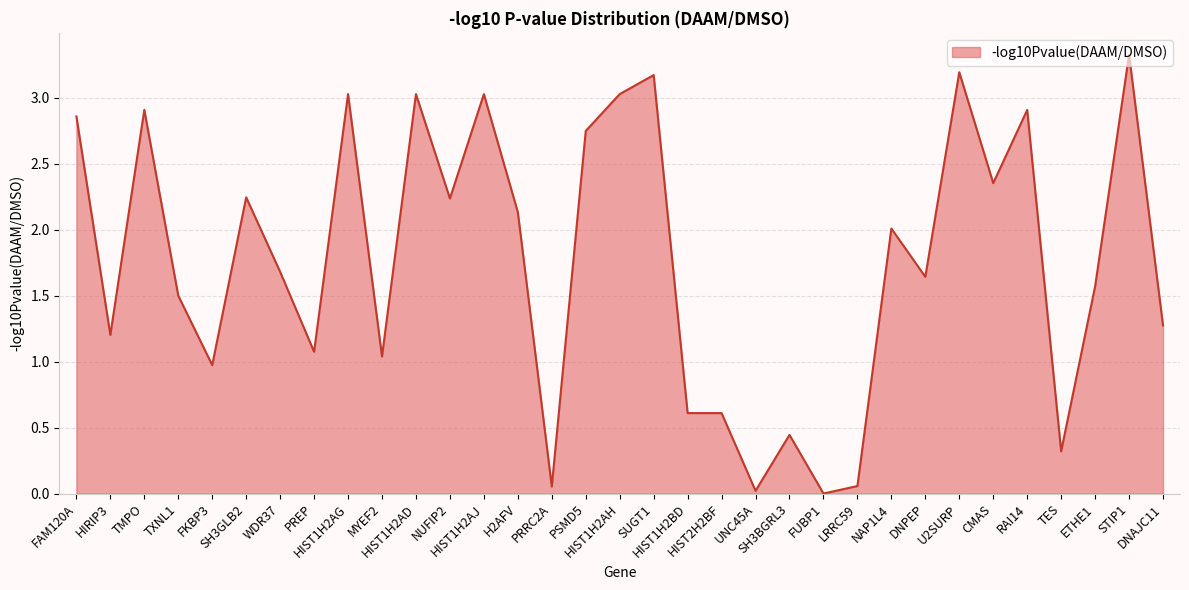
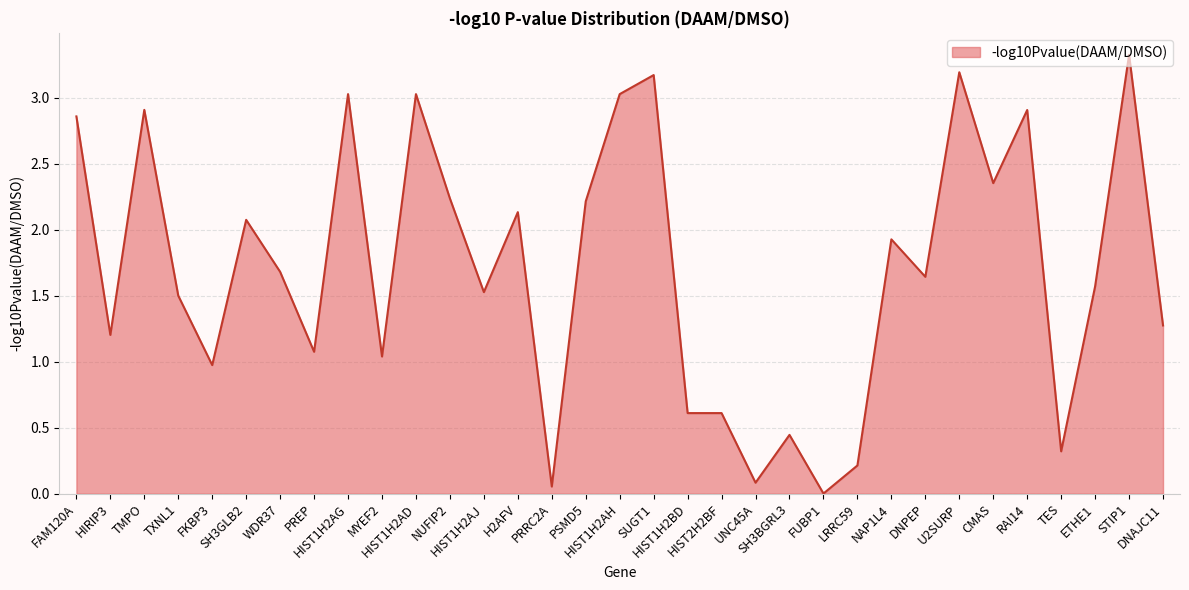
  {
    "FAM120A": 2.86,
    "HIRIP3": 1.20,
    "TMPO": 2.91,
    "TXNL1": 1.50,
    "FKBP3": 0.97,
-   "SH3GLB2": 2.24,
+   "SH3GLB2": 2.07,
    "WDR37": 1.68,
    "PREP": 1.08,
    "HIST1H2AG": 3.03,
    "MYEF2": 1.04,
    "HIST1H2AD": 3.03,
    "NUFIP2": 2.24,
-   "HIST1H2AJ": 3.03,
+   "HIST1H2AJ": 1.53,
    "H2AFV": 2.13,
    "PRRC2A": 0.05,
-   "PSMD5": 2.75,
+   "PSMD5": 2.21,
    "HIST1H2AH": 3.03,
    "SUGT1": 3.17,
    "HIST1H2BD": 0.61,
    "HIST2H2BF": 0.61,
-   "UNC45A": 0.02,
+   "UNC45A": 0.08,
    "SH3BGRL3": 0.45,
    "FUBP1": 0.00,
-   "LRRC59": 0.06,
-   "NAP1L4": 2.01,
+   "LRRC59": 0.21,
+   "NAP1L4": 1.93,
    "DNPEP": 1.64,
    "U2SURP": 3.19,
    "CMAS": 2.35,
    "RAI14": 2.91,
    "TES": 0.32,
    "ETHE1": 1.57,
    "DNAJC11": 1.27
  }
